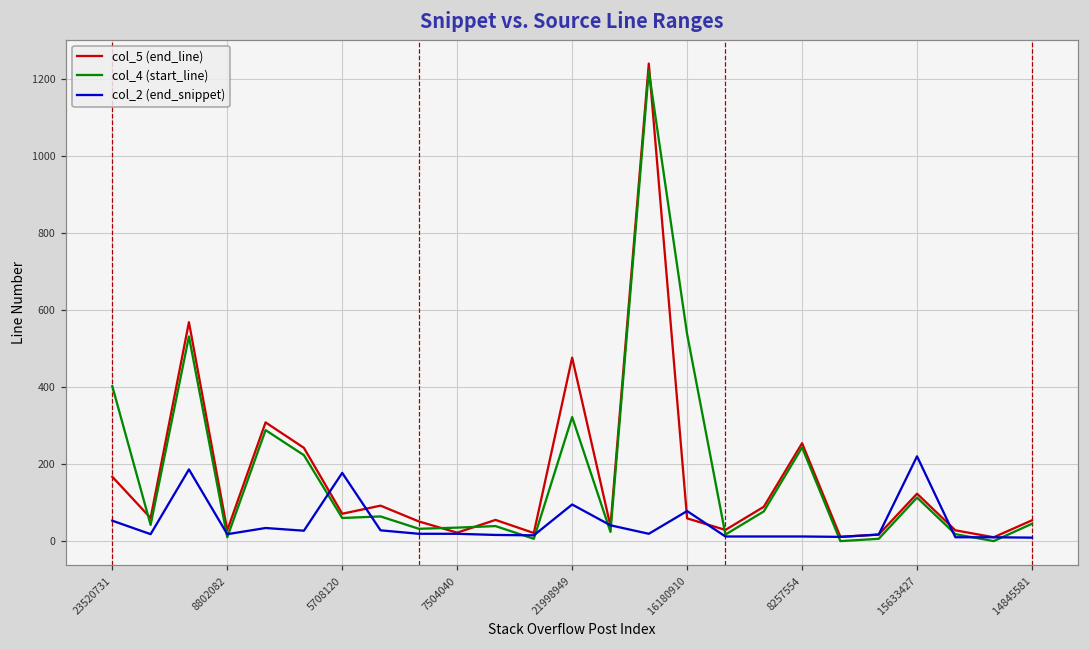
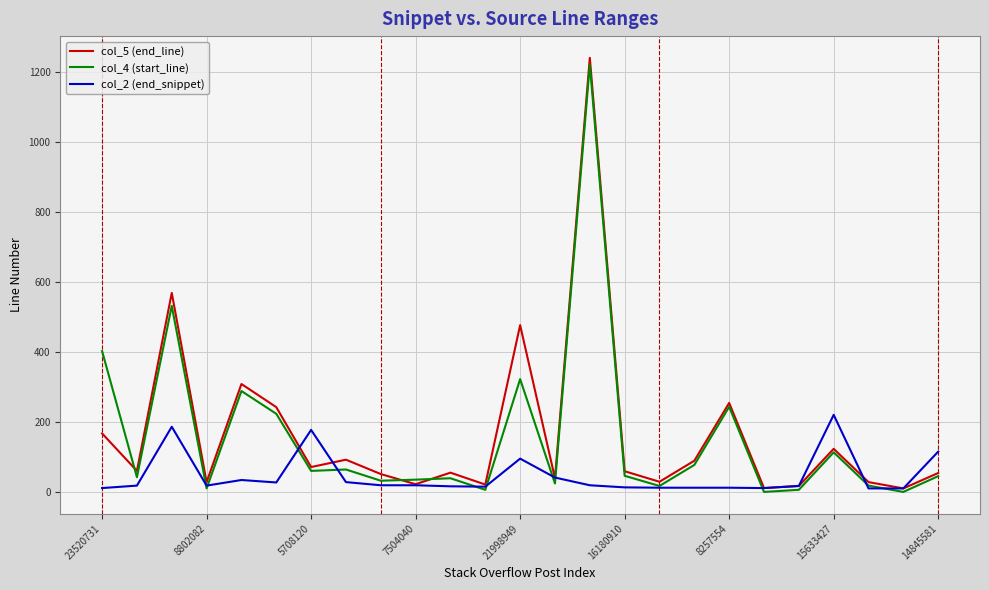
  {
    "col_5 (end_line)": {
      "23520731": 170,
      "8802082": 30,
      "5708120": 70,
      "21998949": 480,
      "16180910": 60,
      "8257554": 260,
      "15633427": 120,
      "14845581": 60
    },
    "col_4 (start_line)": {
      "23520731": 400,
      "8802082": 10,
      "5708120": 60,
      "7504040": 40,
      "21998949": 320,
-     "16180910": 540,
+     "16180910": 50,
      "8257554": 240,
      "15633427": 110,
      "14845581": 50
    },
    "col_2 (end_snippet)": {
-     "23520731": 50,
+     "23520731": 10,
      "8802082": 20,
      "5708120": 180,
      "21998949": 100,
-     "16180910": 80,
+     "16180910": 10,
      "8257554": 10,
      "15633427": 220,
-     "14845581": 10
+     "14845581": 120
    }
  }
